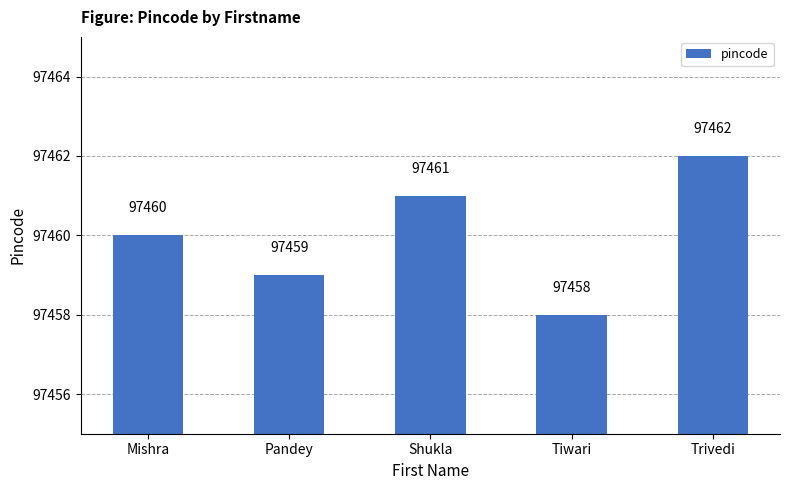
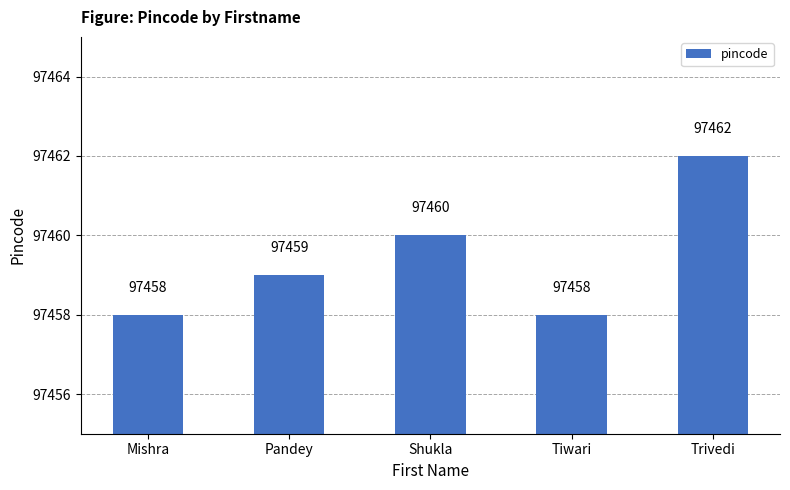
  {
-   "Mishra": 97460,
+   "Mishra": 97458,
    "Pandey": 97459,
-   "Shukla": 97461,
+   "Shukla": 97460,
    "Tiwari": 97458,
    "Trivedi": 97462
  }
